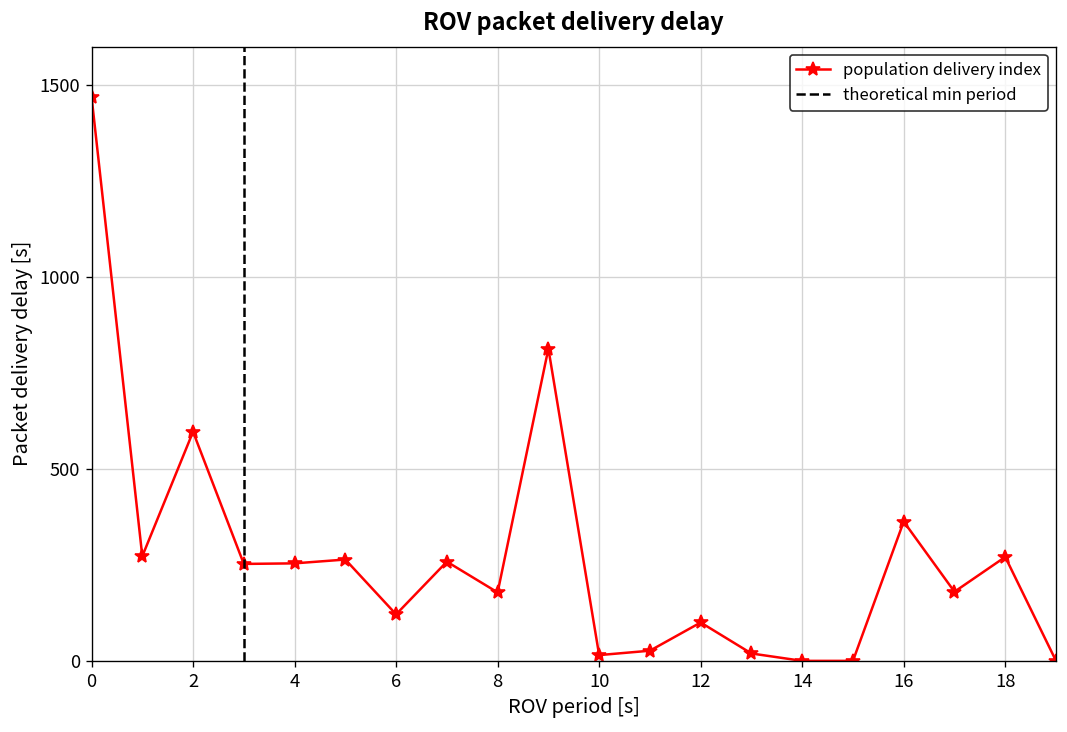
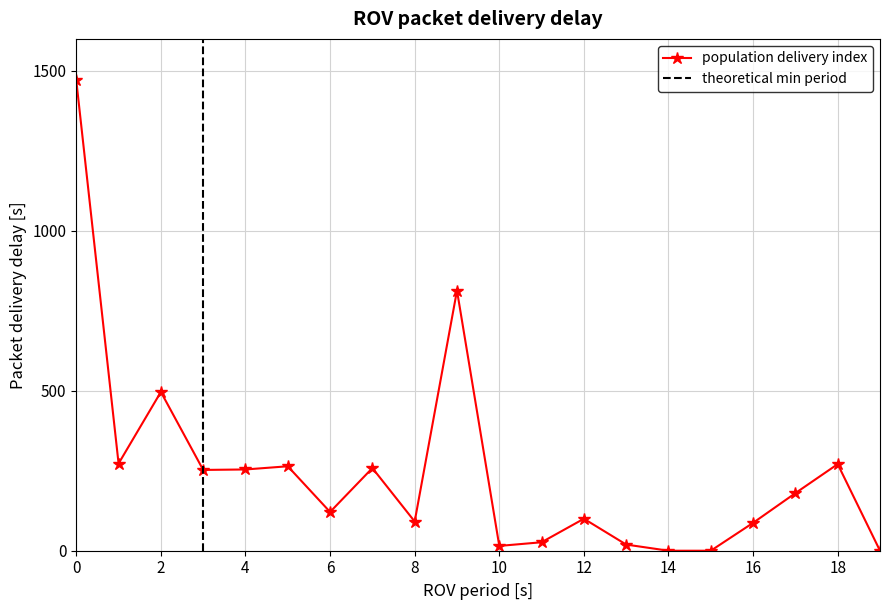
  {
    "0": 1470,
-   "2": 600,
+   "2": 500,
    "4": 250,
    "6": 120,
-   "8": 180,
+   "8": 90,
    "10": 20,
    "12": 100,
    "14": 0,
-   "16": 360,
+   "16": 90,
    "18": 270
  }
